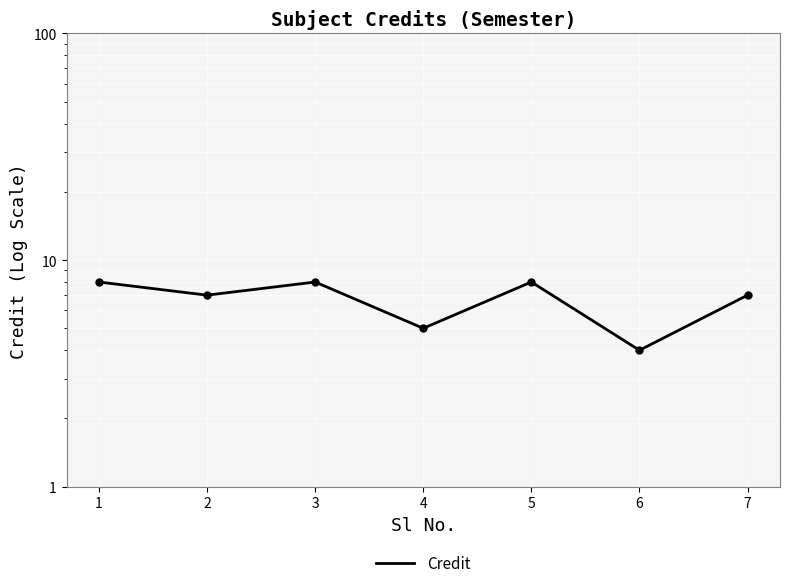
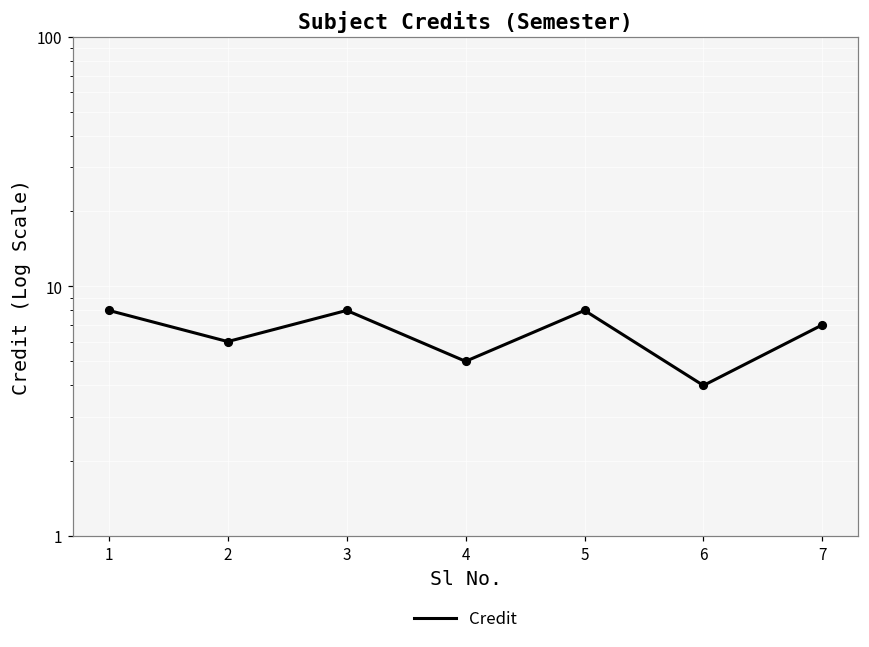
  {
    "1": 8,
-   "2": 7,
+   "2": 6,
    "3": 8,
    "4": 5,
    "5": 8,
    "6": 4,
    "7": 7
  }
